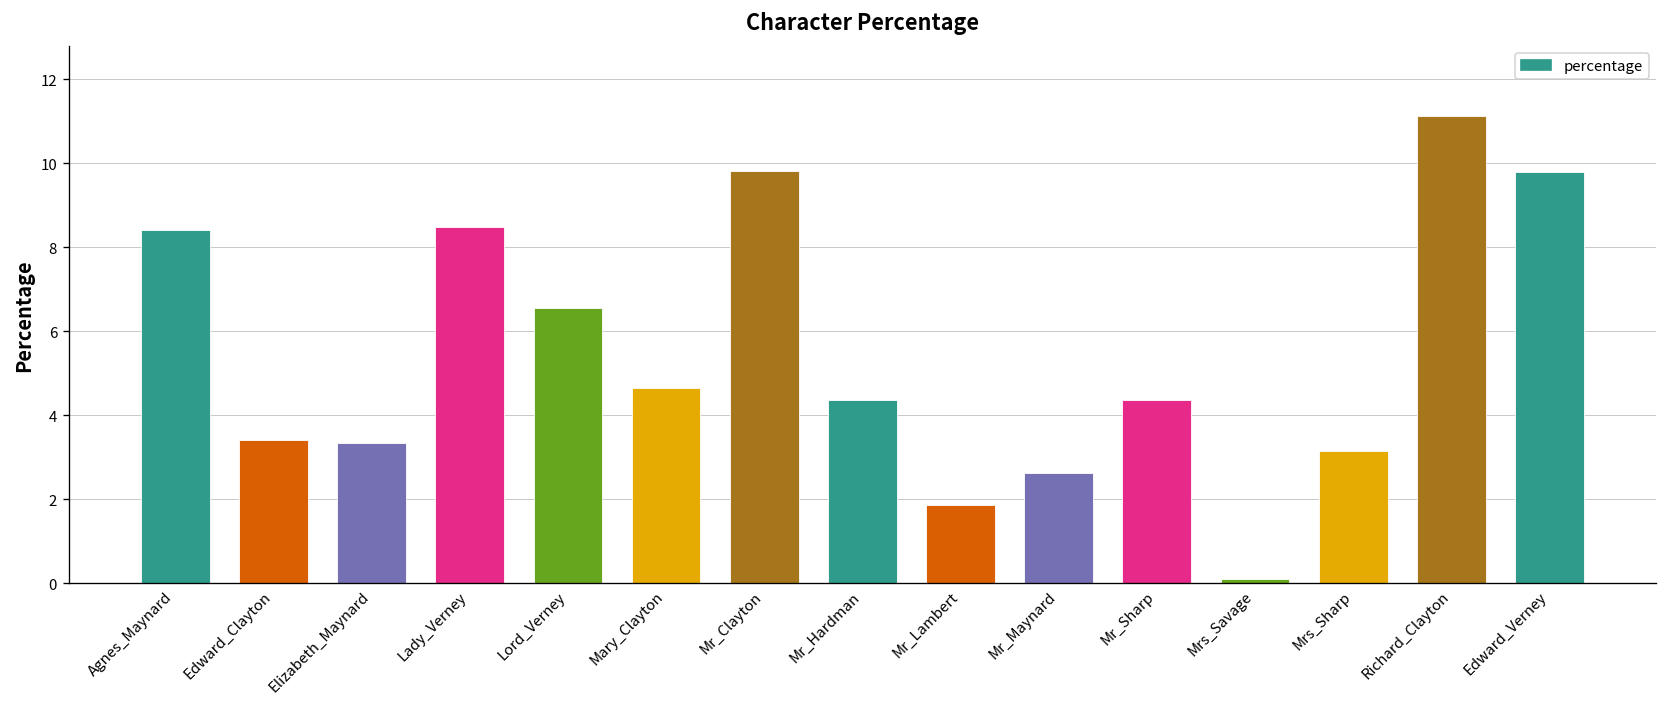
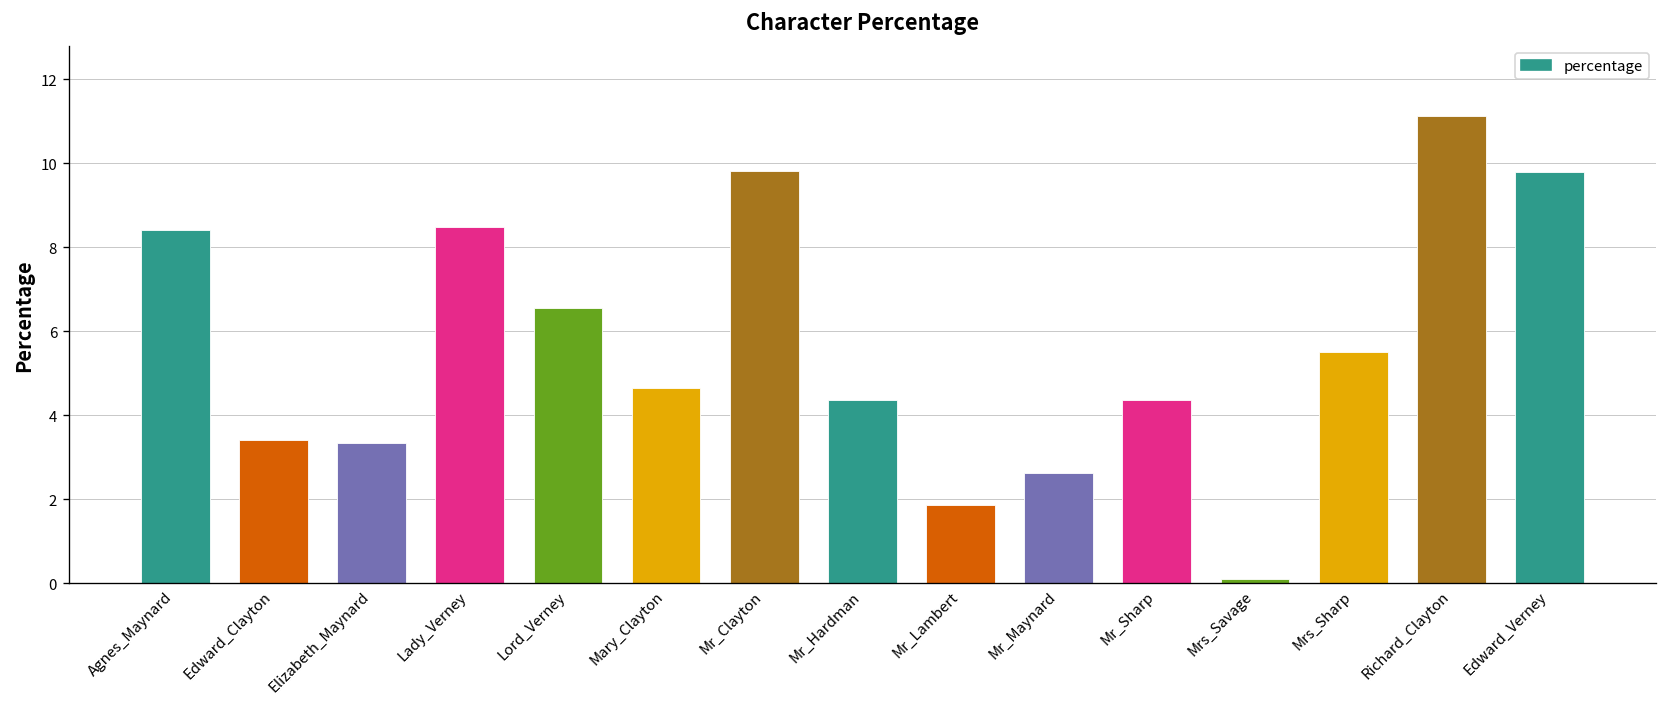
  {
    "Agnes_Maynard": 8.4,
    "Edward_Clayton": 3.4,
    "Elizabeth_Maynard": 3.3,
    "Lady_Verney": 8.5,
    "Lord_Verney": 6.6,
    "Mary_Clayton": 4.7,
    "Mr_Clayton": 9.8,
    "Mr_Hardman": 4.4,
    "Mr_Lambert": 1.9,
    "Mr_Maynard": 2.6,
    "Mr_Sharp": 4.4,
    "Mrs_Savage": 0.1,
-   "Mrs_Sharp": 3.2,
+   "Mrs_Sharp": 5.5,
    "Richard_Clayton": 11.1,
    "Edward_Verney": 9.8
  }
